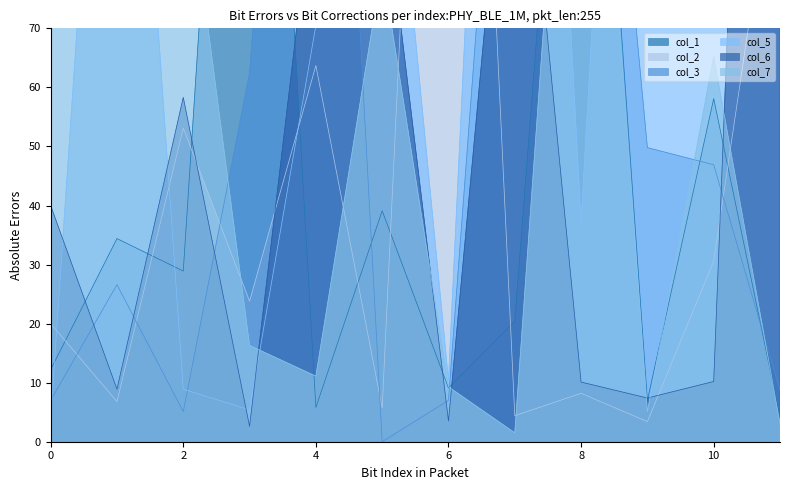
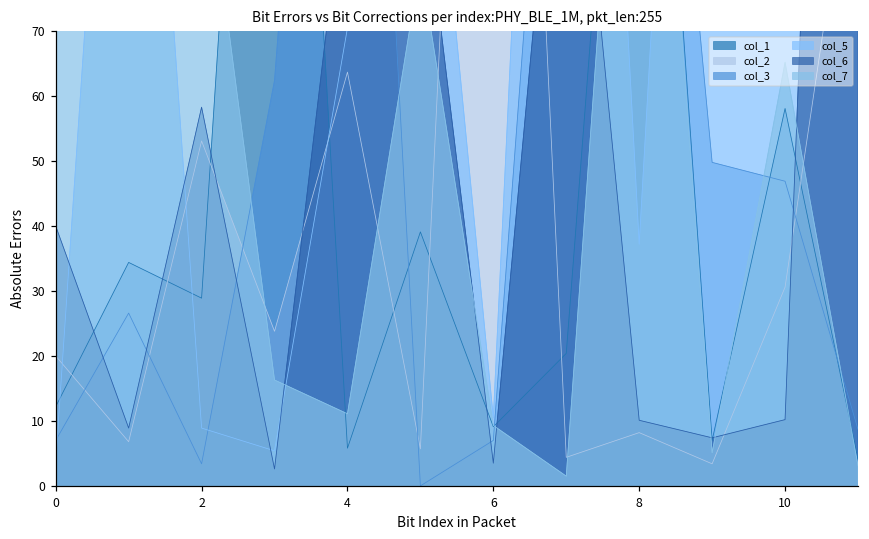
  {
    "col_3": {
      "0": 7,
-     "2": 5,
+     "2": 3,
      "6": 7,
      "10": 47
    }
  }
